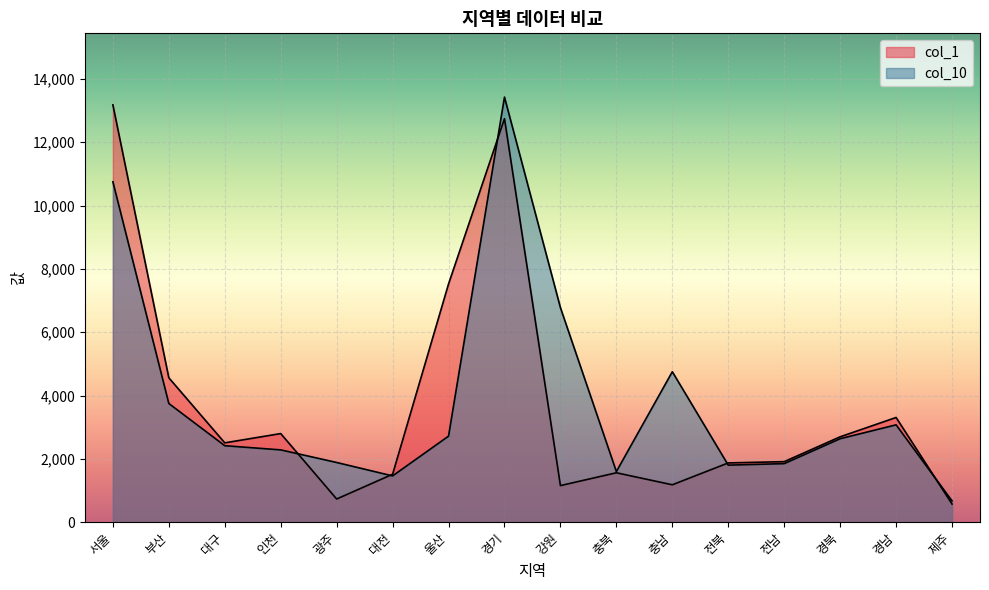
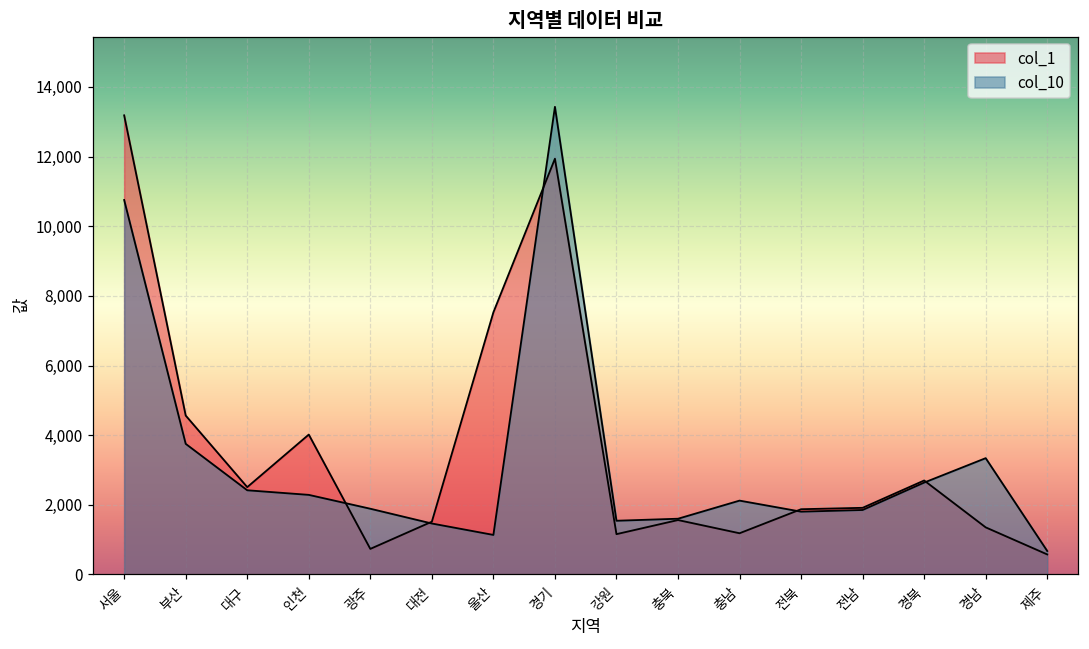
  {
    "col_1": {
      "서울": "13,200",
      "부산": "4,600",
      "대구": "2,500",
-     "인천": "2,800",
+     "인천": "4,000",
      "광주": "700",
      "울산": "7,500",
-     "경기": "12,700",
+     "경기": "11,900",
      "강원": "1,200",
      "충남": "1,200",
-     "경남": "3,300",
+     "경남": "1,400",
      "제주": "600"
    },
    "col_10": {
      "서울": "10,800",
      "부산": "3,800",
      "대구": "2,400",
      "인천": "2,300",
      "광주": "1,900",
-     "울산": "2,700",
+     "울산": "1,100",
      "경기": "13,400",
-     "강원": "6,800",
-     "충남": "4,800",
-     "경남": "3,100",
+     "강원": "1,500",
+     "충남": "2,100",
+     "경남": "3,300",
      "제주": "700"
    }
  }
